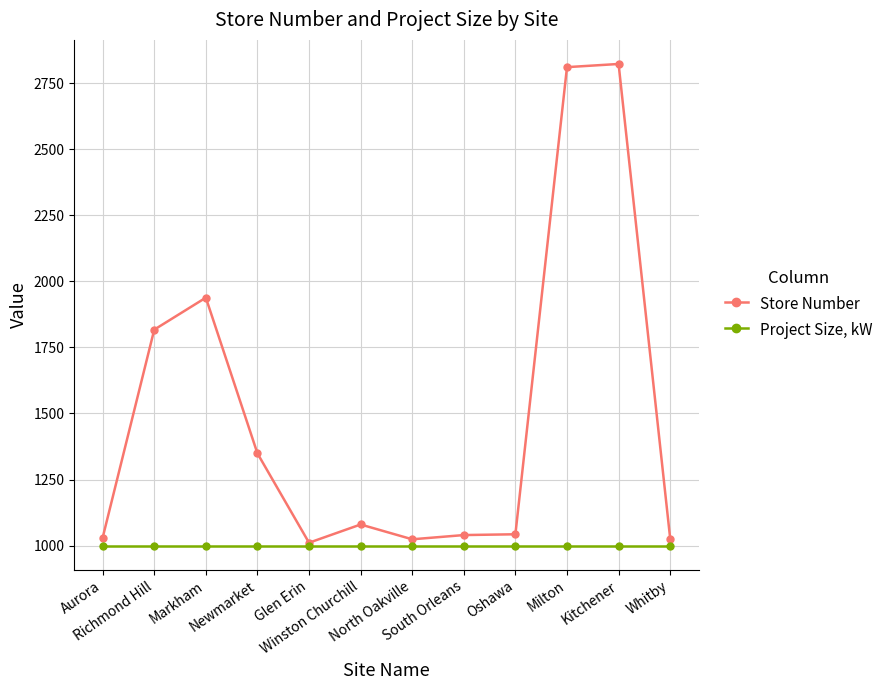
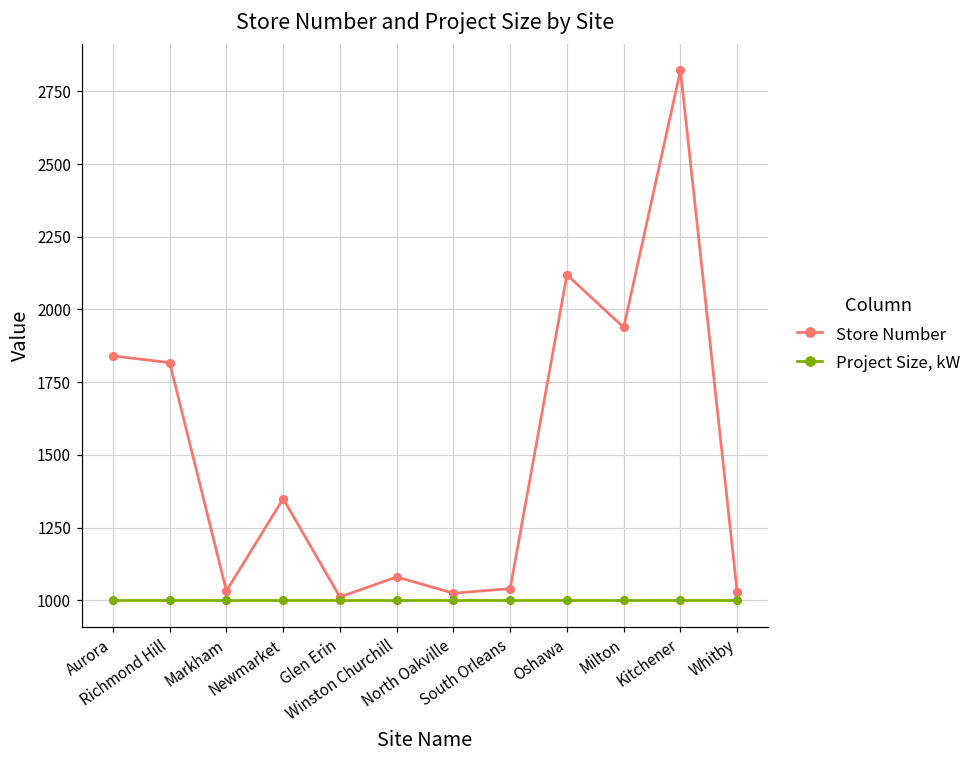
  {
    "Store Number": {
-     "Aurora": 1030,
+     "Aurora": 1840,
      "Richmond Hill": 1820,
-     "Markham": 1940,
+     "Markham": 1030,
      "Newmarket": 1350,
      "Glen Erin": 1010,
      "Winston Churchill": 1080,
      "North Oakville": 1020,
      "South Orleans": 1040,
-     "Oshawa": 1040,
-     "Milton": 2810,
+     "Oshawa": 2120,
+     "Milton": 1940,
      "Kitchener": 2820,
      "Whitby": 1030
    },
    "Project Size, kW": {
      "Aurora": 1000,
      "Richmond Hill": 1000,
      "Markham": 1000,
      "Newmarket": 1000,
      "Glen Erin": 1000,
      "Winston Churchill": 1000,
      "North Oakville": 1000,
      "South Orleans": 1000,
      "Oshawa": 1000,
      "Milton": 1000,
      "Kitchener": 1000,
      "Whitby": 1000
    }
  }
